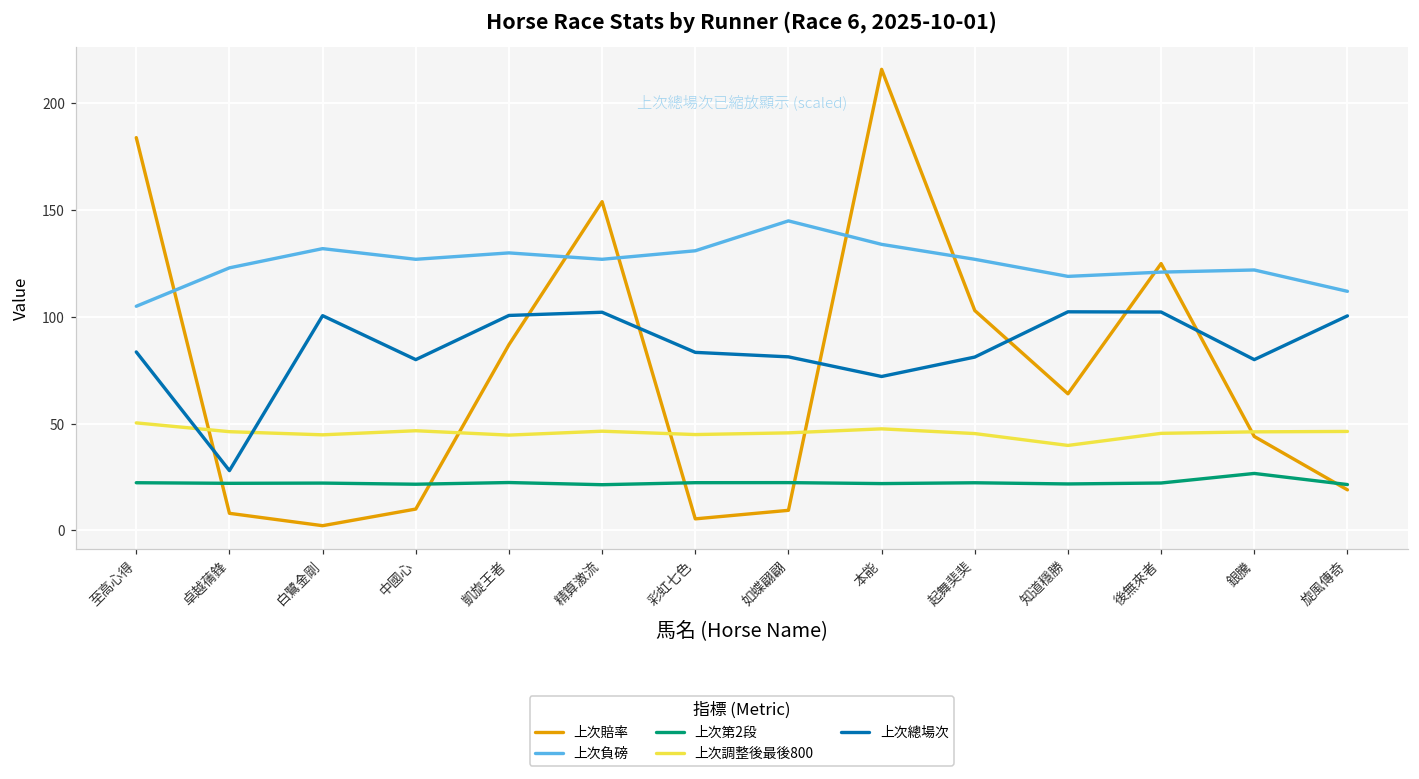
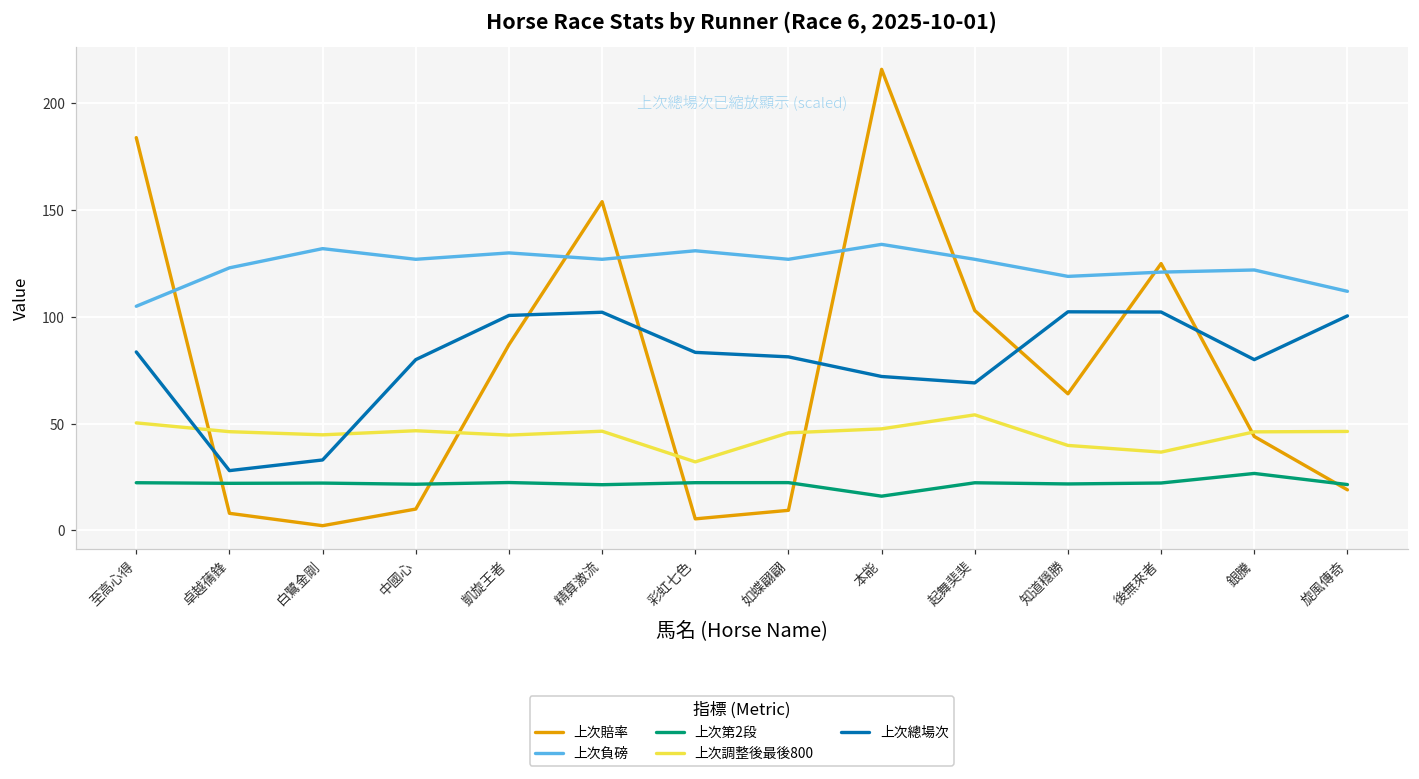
  {
    "上次賠率": {
      "至高心得": 184,
      "卓越蒨鋒": 8,
      "白鷺金剛": 2,
      "中國心": 10,
      "凱旋王者": 87,
      "精算激流": 154,
      "彩虹七色": 5,
      "如蝶翩翩": 9,
      "本能": 216,
      "起舞奜奜": 103,
      "知道穩勝": 64,
      "後無來者": 125,
      "銀騰": 44,
      "旋風傳奇": 19
    },
    "上次負磅": {
      "至高心得": 105,
      "卓越蒨鋒": 123,
      "白鷺金剛": 132,
      "中國心": 127,
      "凱旋王者": 130,
      "精算激流": 127,
      "彩虹七色": 131,
-     "如蝶翩翩": 145,
+     "如蝶翩翩": 127,
      "本能": 134,
      "起舞奜奜": 127,
      "知道穩勝": 119,
      "後無來者": 121,
      "銀騰": 122,
      "旋風傳奇": 112
    },
    "上次第2段": {
      "至高心得": 22,
      "卓越蒨鋒": 22,
      "白鷺金剛": 22,
      "中國心": 22,
      "凱旋王者": 22,
      "精算激流": 21,
      "彩虹七色": 22,
      "如蝶翩翩": 22,
-     "本能": 22,
+     "本能": 16,
      "起舞奜奜": 22,
      "知道穩勝": 22,
      "後無來者": 22,
      "銀騰": 27,
      "旋風傳奇": 21
    },
    "上次調整後最後800": {
      "至高心得": 50,
      "卓越蒨鋒": 46,
      "白鷺金剛": 45,
      "中國心": 47,
      "凱旋王者": 45,
      "精算激流": 46,
-     "彩虹七色": 45,
+     "彩虹七色": 32,
      "如蝶翩翩": 46,
      "本能": 48,
-     "起舞奜奜": 45,
+     "起舞奜奜": 54,
      "知道穩勝": 40,
-     "後無來者": 45,
+     "後無來者": 37,
      "銀騰": 46,
      "旋風傳奇": 46
    },
    "上次總場次": {
      "至高心得": 84,
      "卓越蒨鋒": 28,
-     "白鷺金剛": 101,
+     "白鷺金剛": 33,
      "中國心": 80,
      "凱旋王者": 101,
      "精算激流": 102,
      "彩虹七色": 83,
      "如蝶翩翩": 81,
      "本能": 72,
-     "起舞奜奜": 81,
+     "起舞奜奜": 69,
      "知道穩勝": 102,
      "後無來者": 102,
      "銀騰": 80,
      "旋風傳奇": 101
    }
  }
